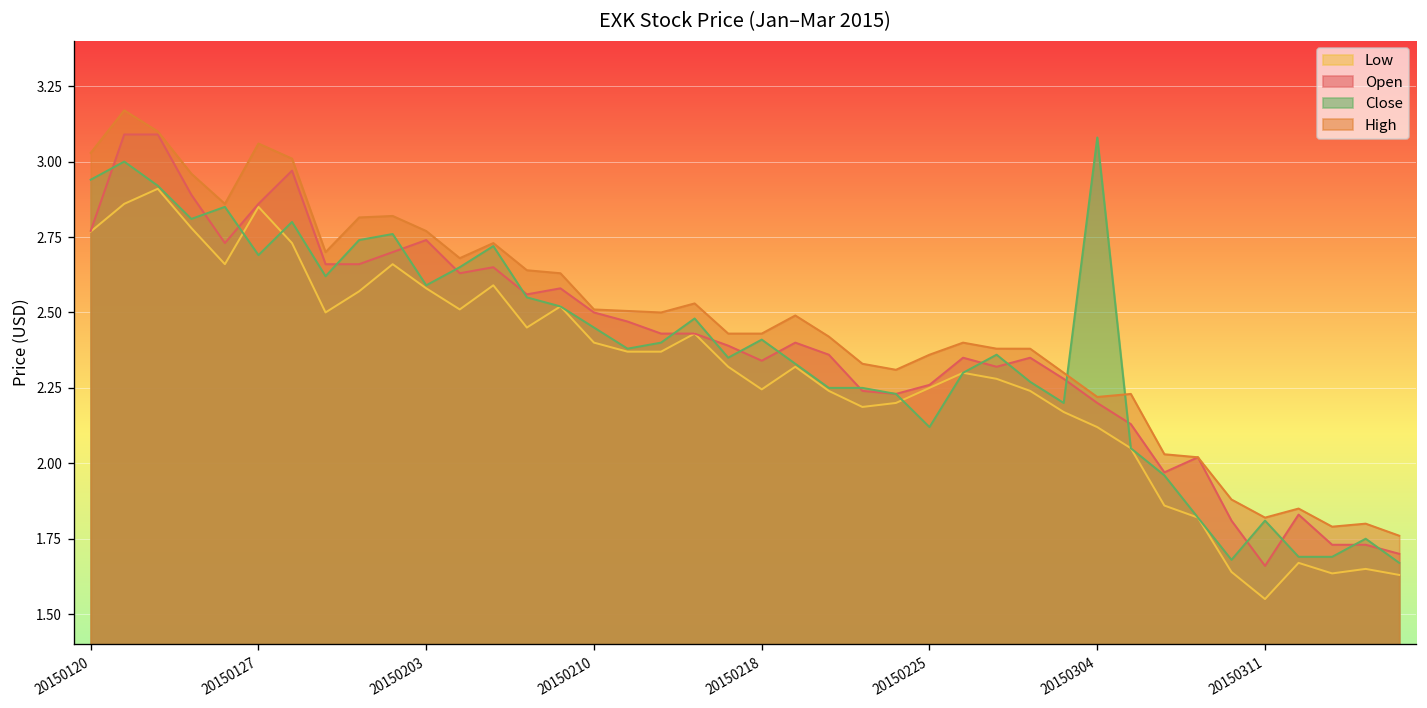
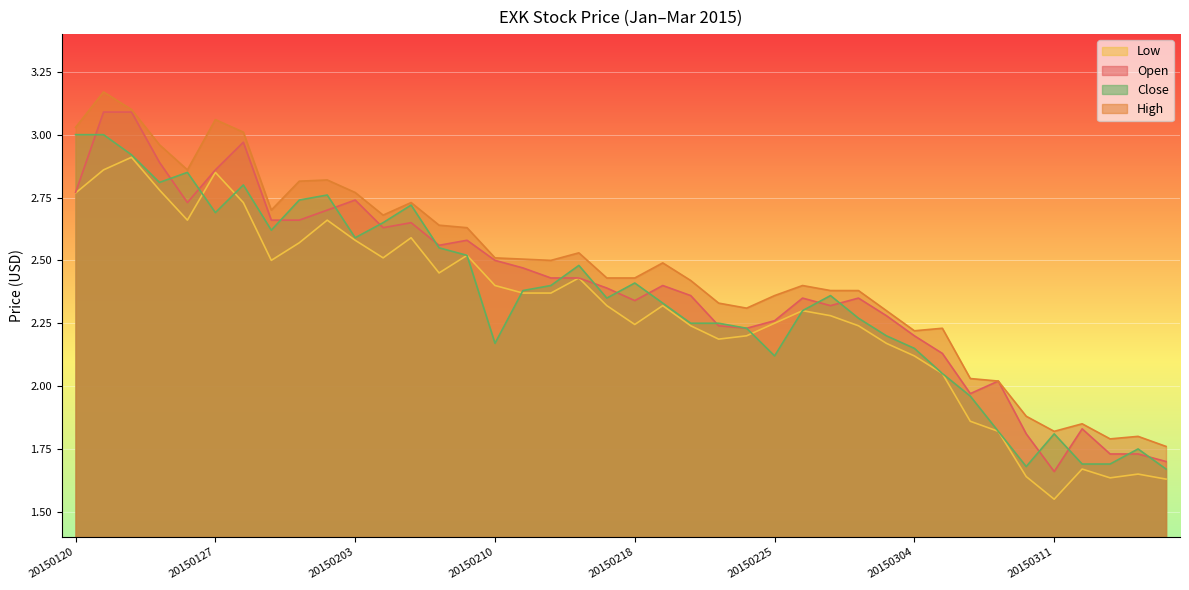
  {
    "Close": {
-     "20150120": 2.94,
+     "20150120": 3.00,
      "20150127": 2.69,
-     "20150210": 2.45,
+     "20150210": 2.17,
      "20150218": 2.41,
      "20150225": 2.12,
-     "20150304": 3.08,
+     "20150304": 2.15,
      "20150311": 1.81
    }
  }
